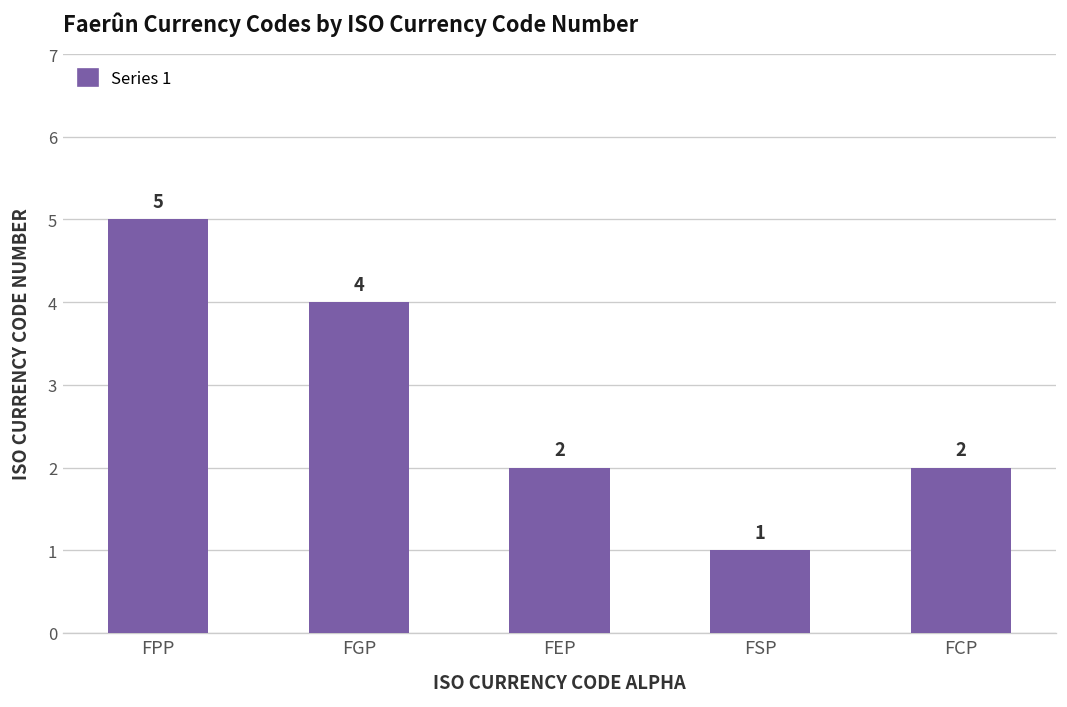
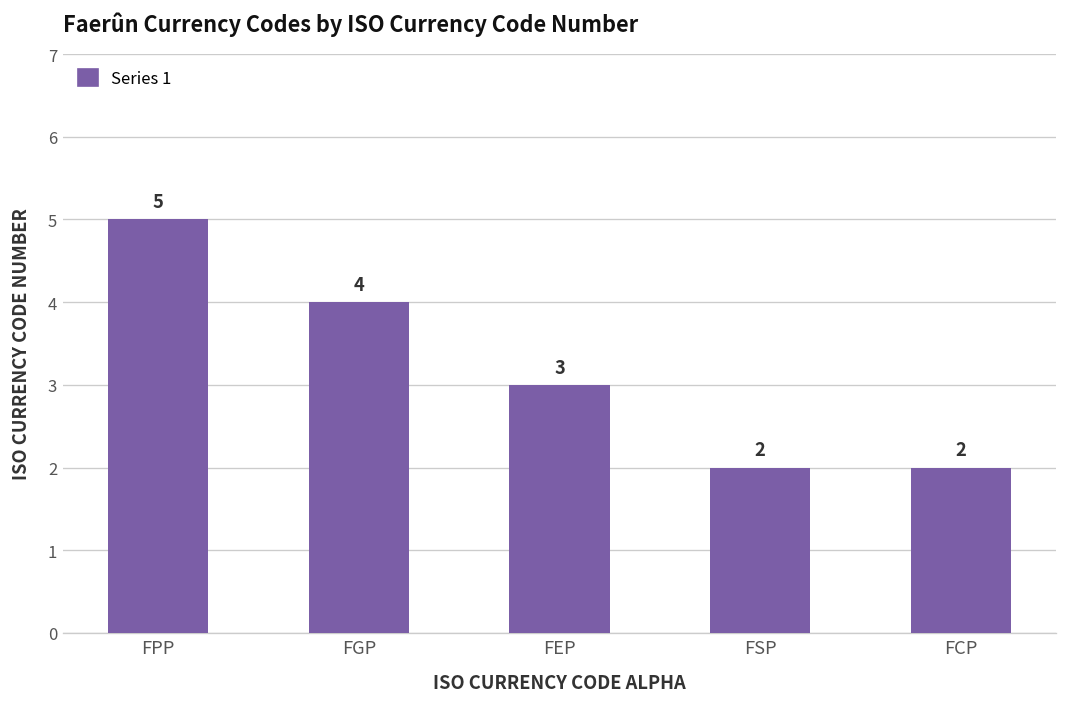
  {
    "FPP": 5,
    "FGP": 4,
-   "FEP": 2,
-   "FSP": 1,
+   "FEP": 3,
+   "FSP": 2,
    "FCP": 2
  }
